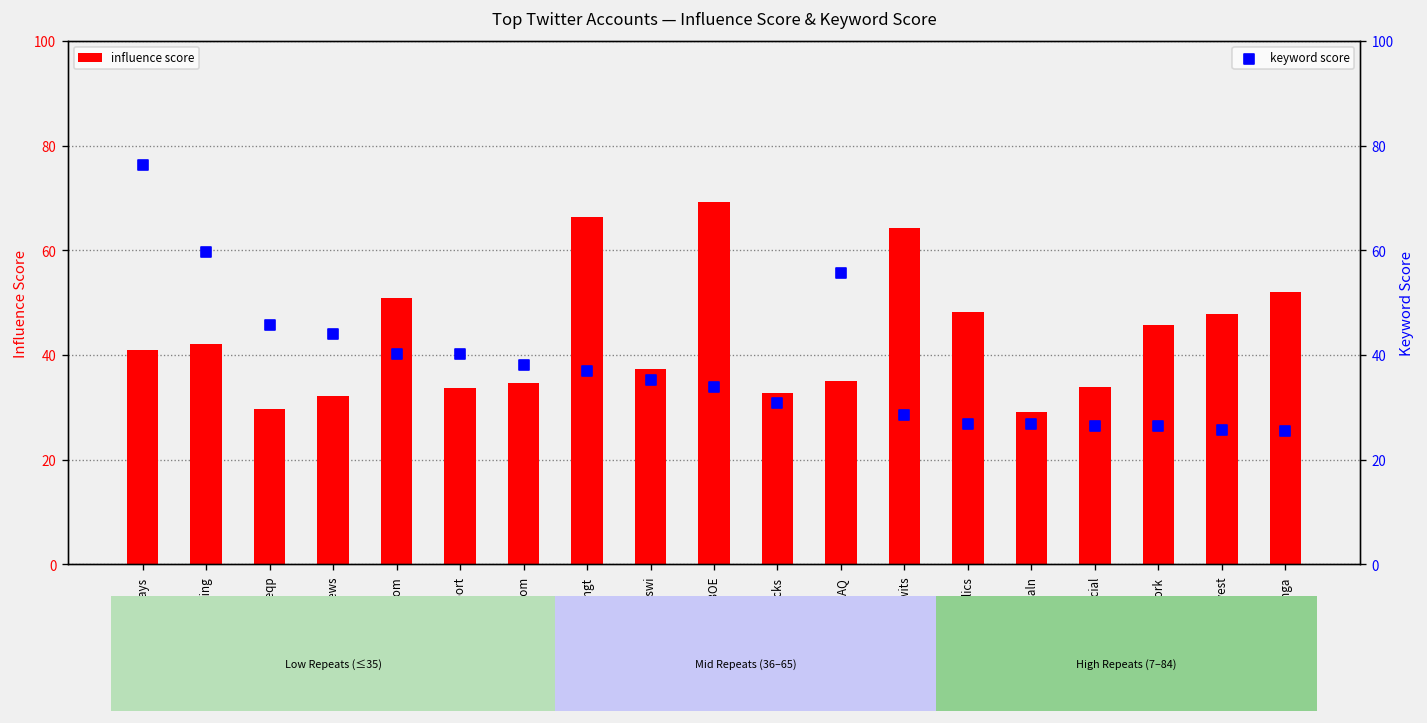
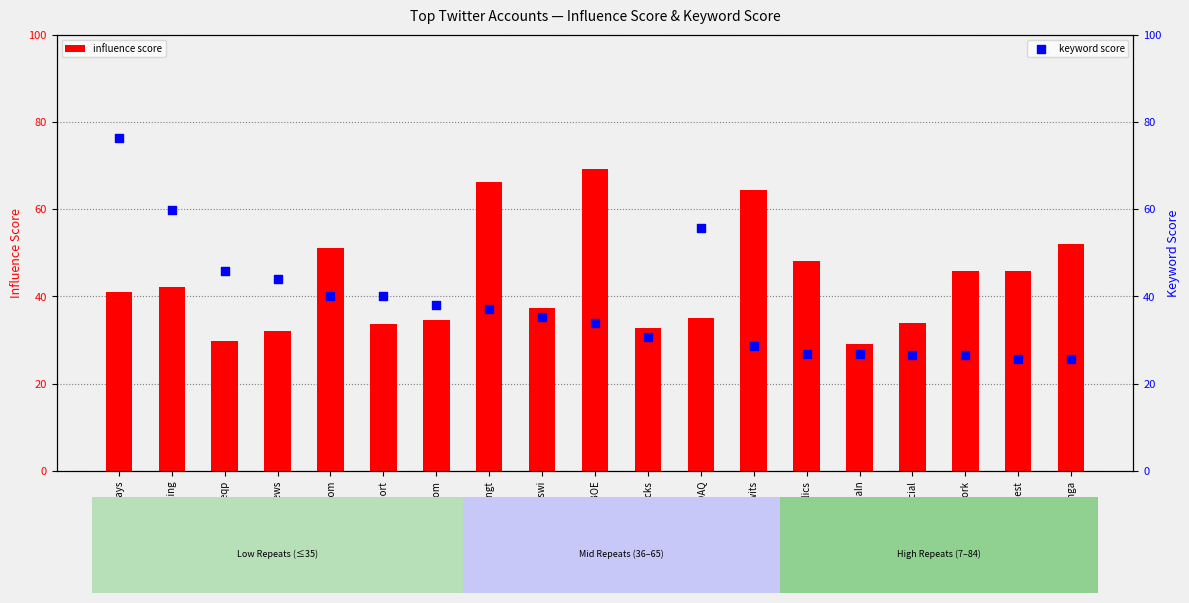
  {
    "influence score": {
      "DailyStockPlays": 41,
      "AmericanBanking": 42,
      "industrial_meqp": 30,
      "WKRBNews": 32,
      "Briefingcom": 51,
      "TickerReport": 34,
      "SleekMoneycom": 35,
      "PennyStockingt": 66,
      "thelegacynewswi": 37,
      "CBOE": 69,
      "DozenStocks": 33,
      "FinSentS_NASDAQ": 35,
      "StockTwits": 64,
      "Stockaholics": 48,
      "dailypoliticaln": 29,
      "dakotafinancial": 34,
      "RatingsNetwork": 46,
-     "ChinaInvest": 48,
+     "ChinaInvest": 46,
      "Benzinga": 52
    }
  }
